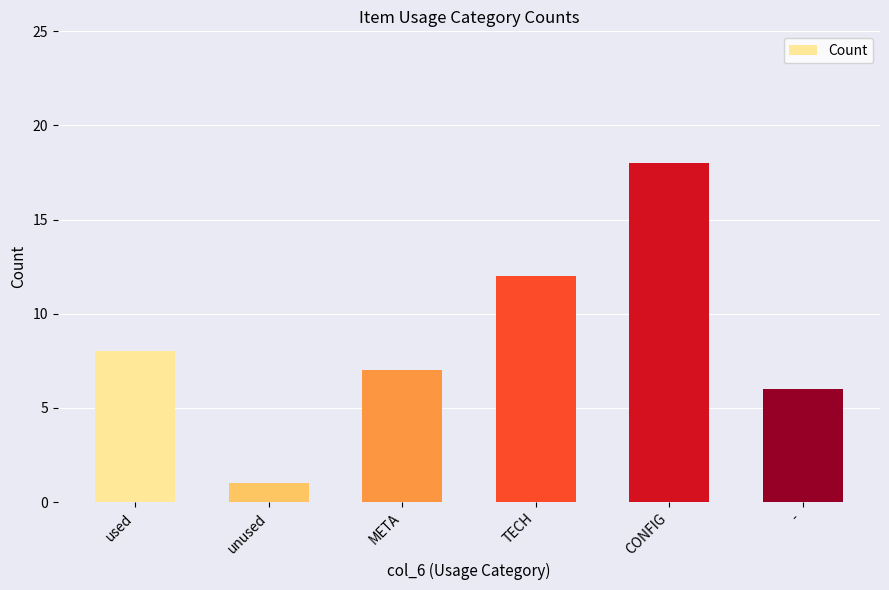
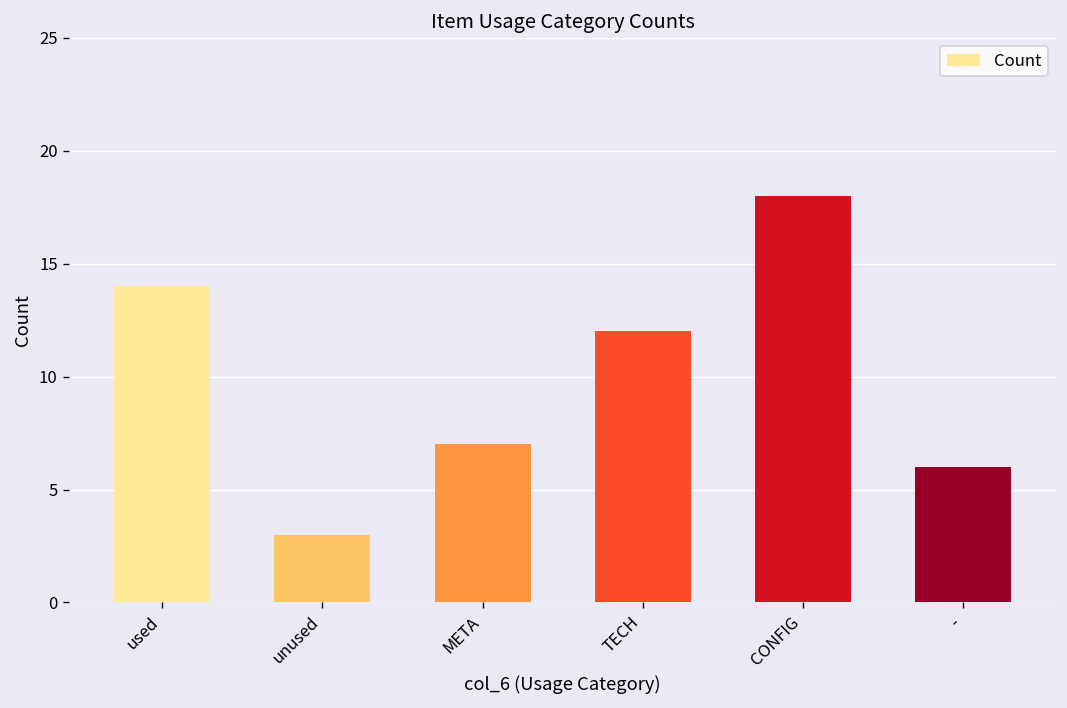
  {
-   "used": 8,
-   "unused": 1,
+   "used": 14,
+   "unused": 3,
    "META": 7,
    "TECH": 12,
    "CONFIG": 18,
    "-": 6
  }
